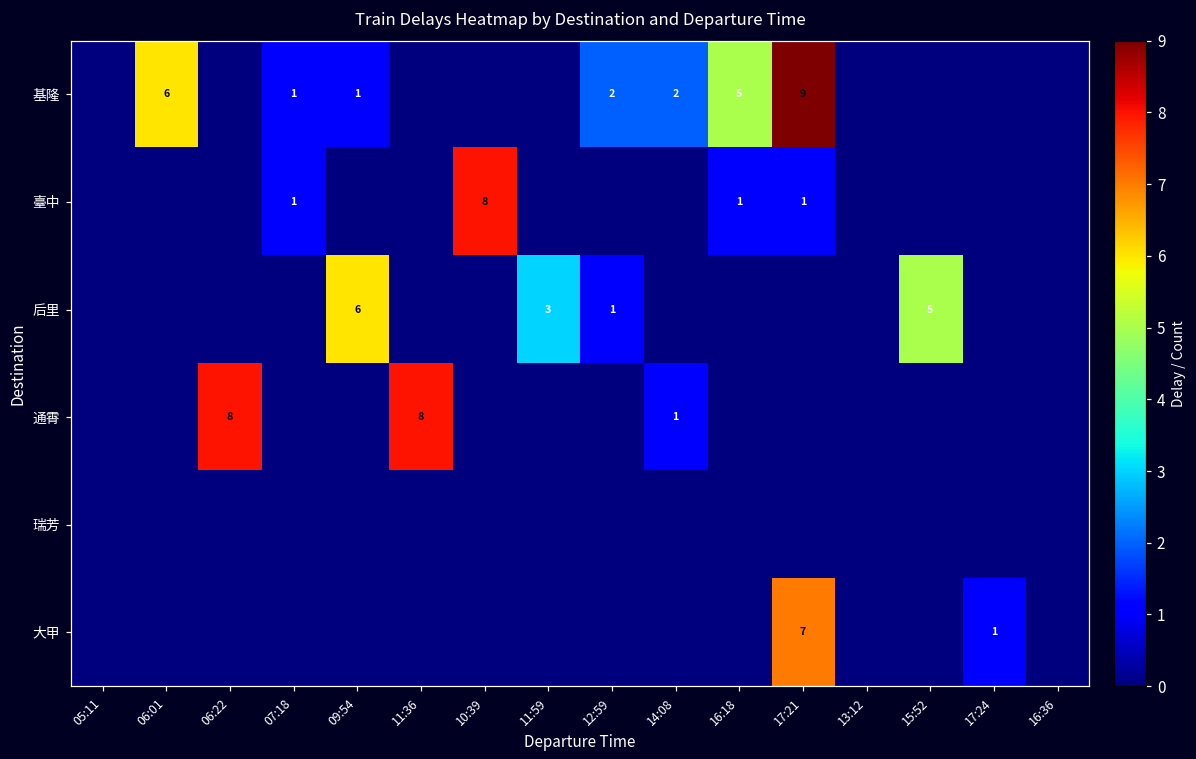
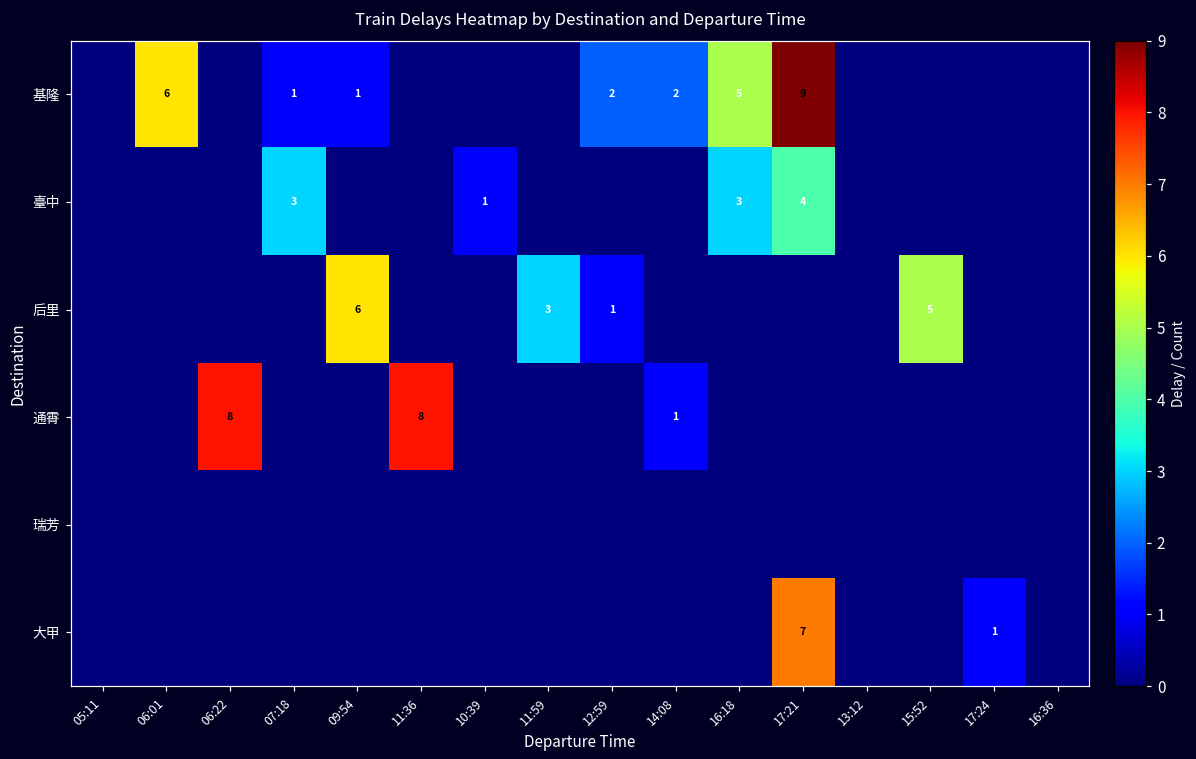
  {
    "基隆": {
      "06:01": 6,
      "07:18": 1,
      "09:54": 1,
      "12:59": 2,
      "14:08": 2,
      "16:18": 5,
      "17:21": 9
    },
    "臺中": {
-     "07:18": 1,
-     "10:39": 8,
-     "16:18": 1,
-     "17:21": 1
+     "07:18": 3,
+     "10:39": 1,
+     "16:18": 3,
+     "17:21": 4
    },
    "后里": {
      "09:54": 6,
      "11:59": 3,
      "12:59": 1,
      "15:52": 5
    },
    "通霄": {
      "06:22": 8,
      "11:36": 8,
      "14:08": 1
    },
    "大甲": {
      "17:21": 7,
      "17:24": 1
    }
  }
